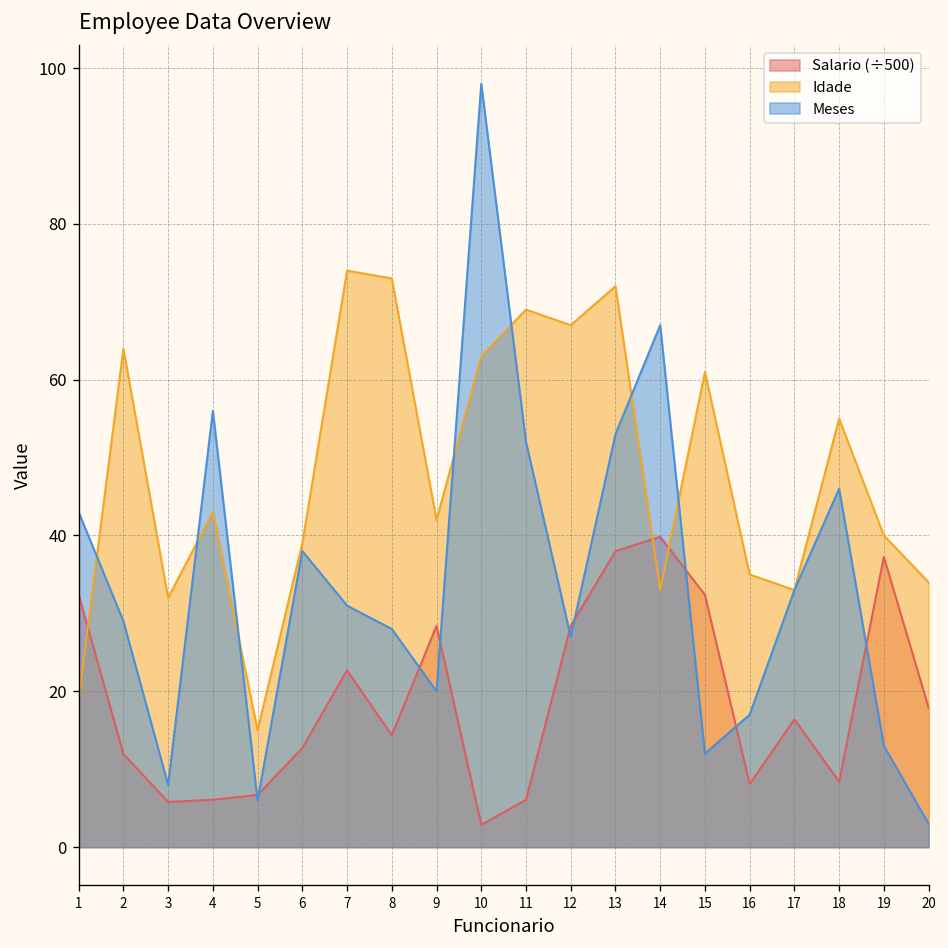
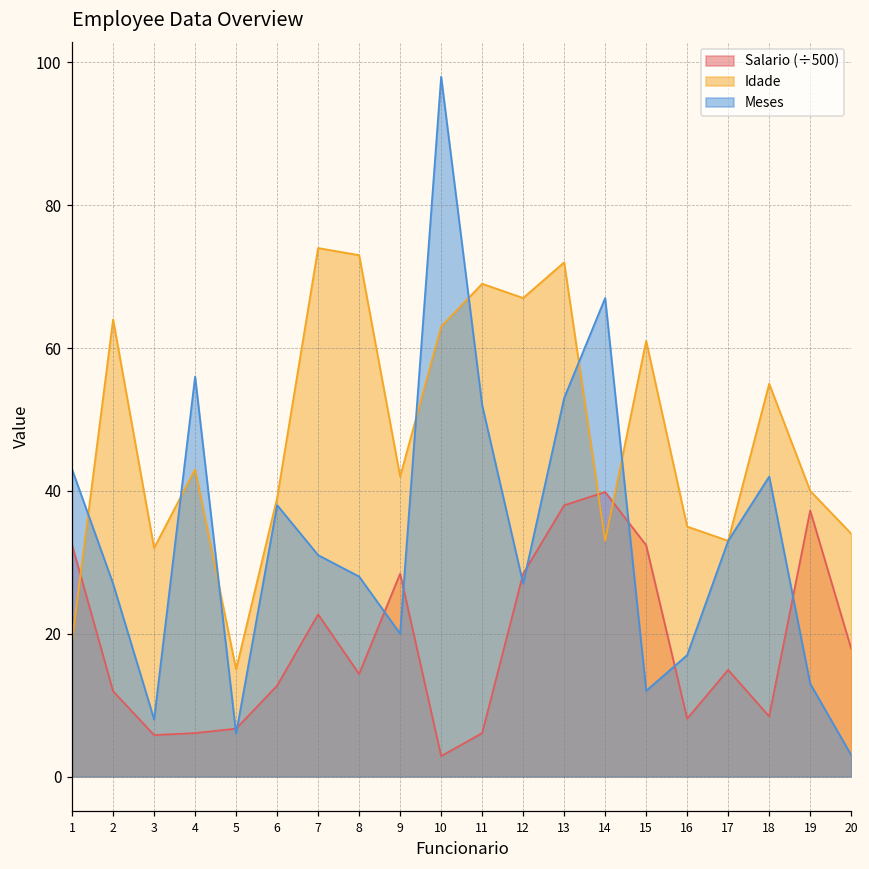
  {
    "Salario (÷500)": {
      "1": 32,
      "2": 12,
      "3": 6,
      "4": 6,
      "5": 7,
      "6": 13,
      "7": 23,
      "8": 14,
      "9": 28,
      "10": 3,
      "11": 6,
      "12": 28,
      "13": 38,
      "14": 40,
      "15": 32,
      "16": 8,
-     "17": 16,
+     "17": 15,
      "18": 8,
      "19": 37,
      "20": 18
    },
    "Idade": {
      "1": 19,
      "2": 64,
      "3": 32,
      "4": 43,
      "5": 15,
      "6": 39,
      "7": 74,
      "8": 73,
      "9": 42,
      "10": 63,
      "11": 69,
      "12": 67,
      "13": 72,
      "14": 33,
      "15": 61,
      "16": 35,
      "18": 55,
      "19": 40,
      "20": 34
    },
    "Meses": {
      "1": 43,
-     "2": 29,
+     "2": 27,
      "3": 8,
      "4": 56,
      "5": 6,
      "6": 38,
      "7": 31,
      "8": 28,
      "9": 20,
      "10": 98,
      "11": 52,
      "12": 27,
      "13": 53,
      "14": 67,
      "15": 12,
      "16": 17,
-     "18": 46,
+     "18": 42,
      "19": 13,
      "20": 3
    }
  }
